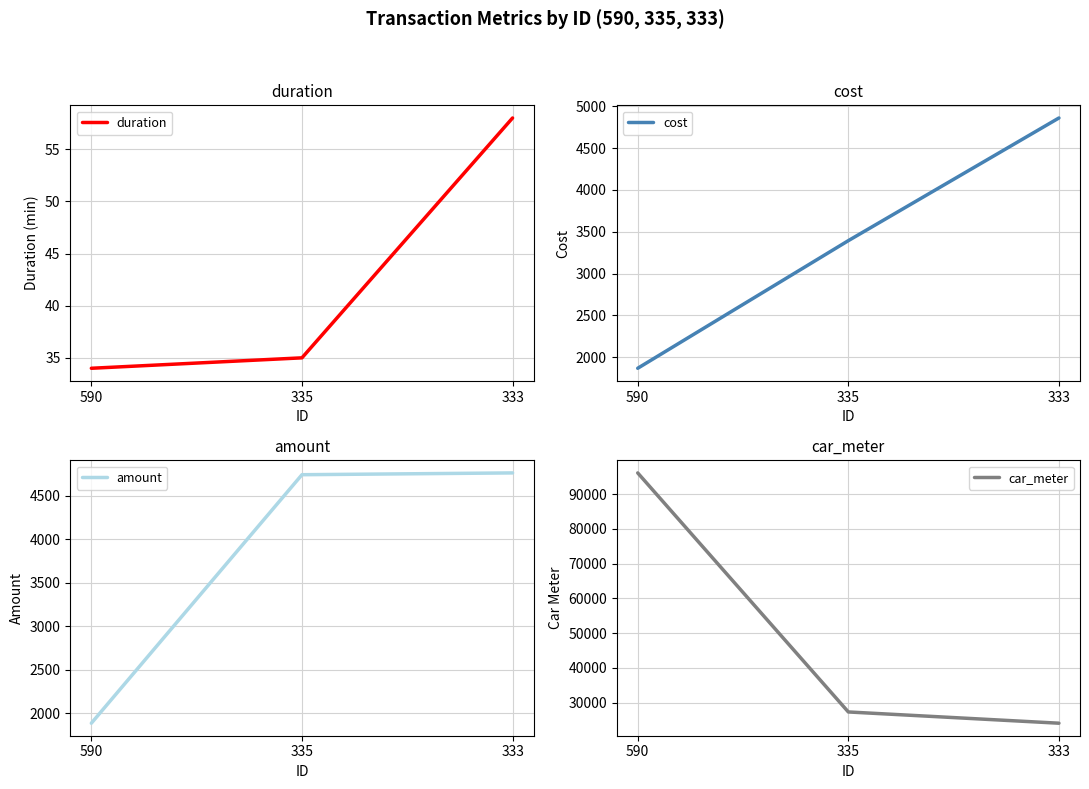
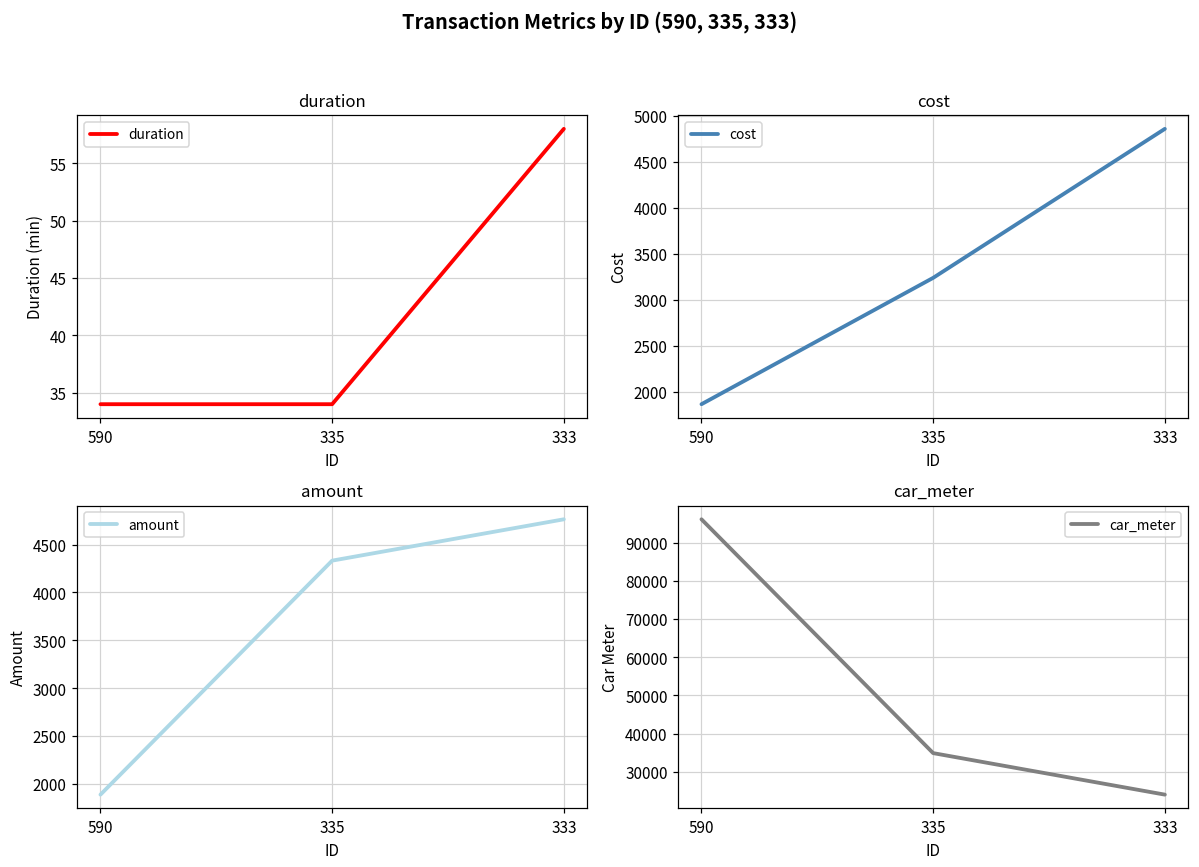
  {
    "duration": {
      "590": 34,
-     "335": 35,
+     "335": 34,
      "333": 58
    },
    "cost": {
      "590": 1900,
-     "335": 3400,
+     "335": 3200,
      "333": 4900
    },
    "amount": {
      "590": 1900,
-     "335": 4700,
+     "335": 4300,
      "333": 4800
    },
    "car_meter": {
      "590": 96000,
-     "335": 27000,
+     "335": 35000,
      "333": 24000
    }
  }
